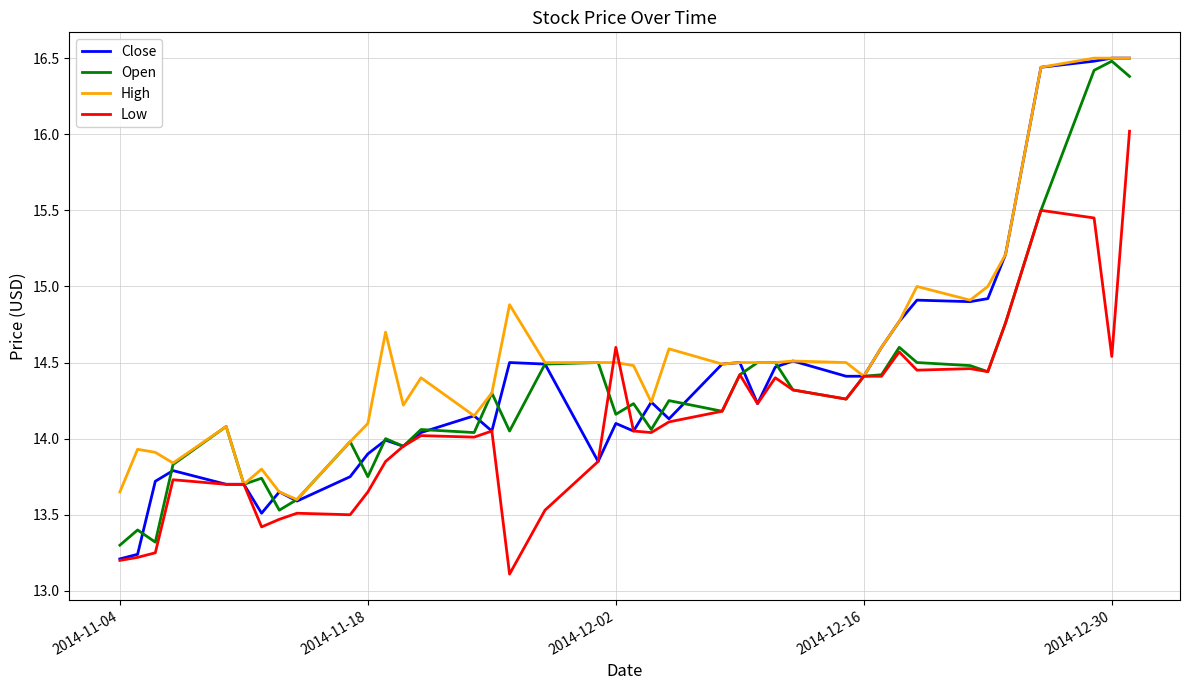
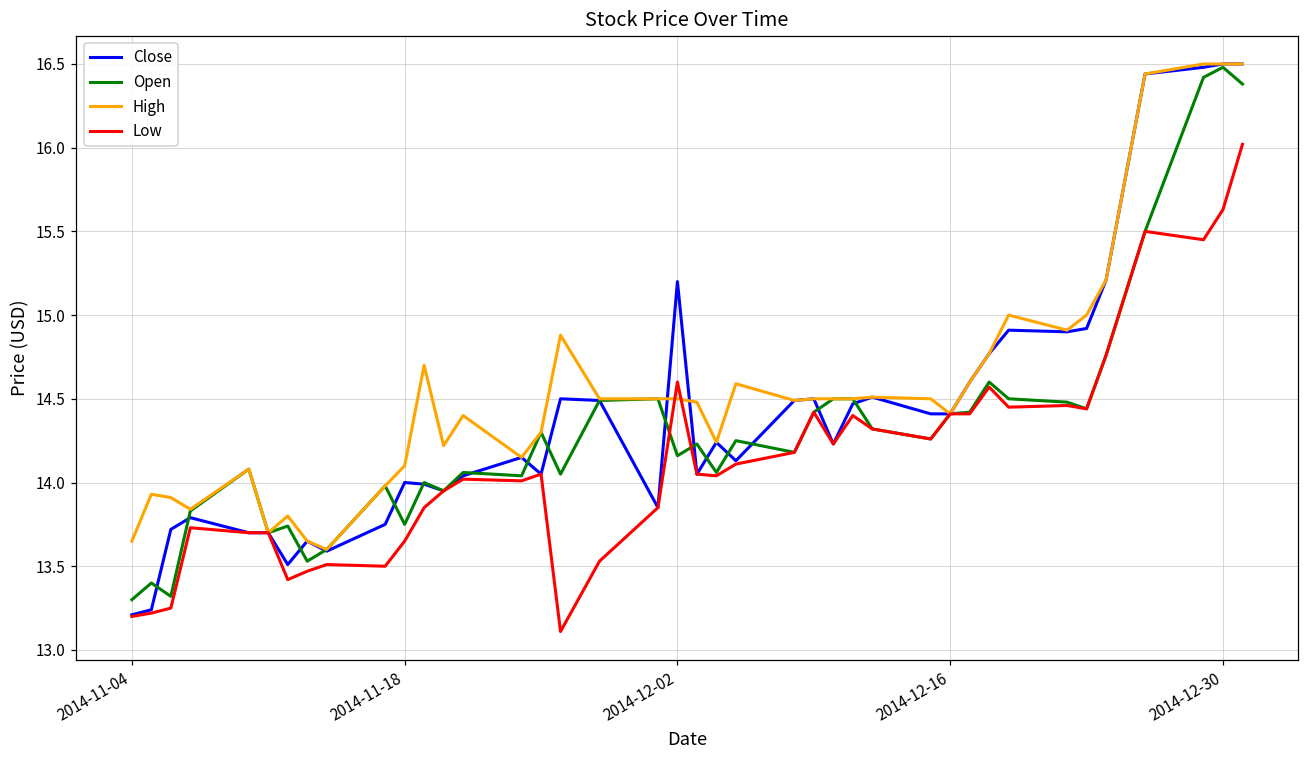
  {
    "Close": {
-     "2014-11-18": 13.9,
-     "2014-12-02": 14.1
+     "2014-11-18": 14.0,
+     "2014-12-02": 15.2
    },
    "Open": {
      "2014-11-04": 13.30,
      "2014-11-18": 13.75,
      "2014-12-02": 14.16,
      "2014-12-30": 16.48
    },
    "High": {
      "2014-11-04": 13.65,
      "2014-11-18": 14.10,
      "2014-12-02": 14.50
    },
    "Low": {
      "2014-11-18": 13.65,
      "2014-12-02": 14.60,
-     "2014-12-30": 14.54
+     "2014-12-30": 15.63
    }
  }
